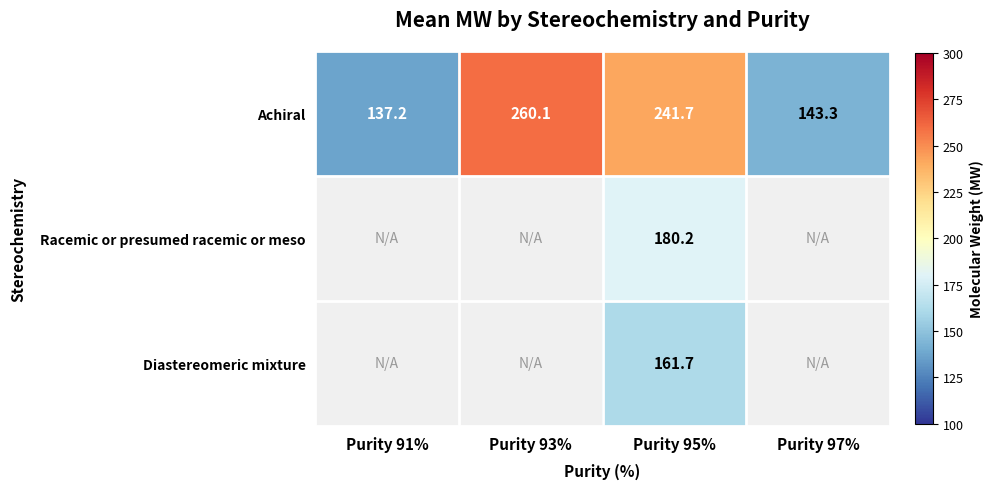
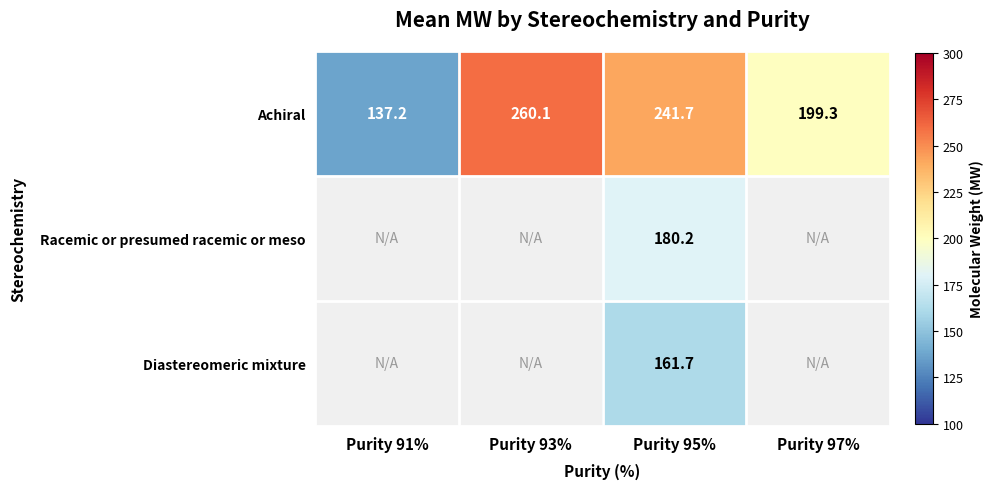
  {
    "Achiral": {
      "Purity 91%": 137.2,
      "Purity 93%": 260.1,
      "Purity 95%": 241.7,
-     "Purity 97%": 143.3
+     "Purity 97%": 199.3
    },
    "Racemic or presumed racemic or meso": {
      "Purity 95%": 180.2
    },
    "Diastereomeric mixture": {
      "Purity 95%": 161.7
    }
  }
